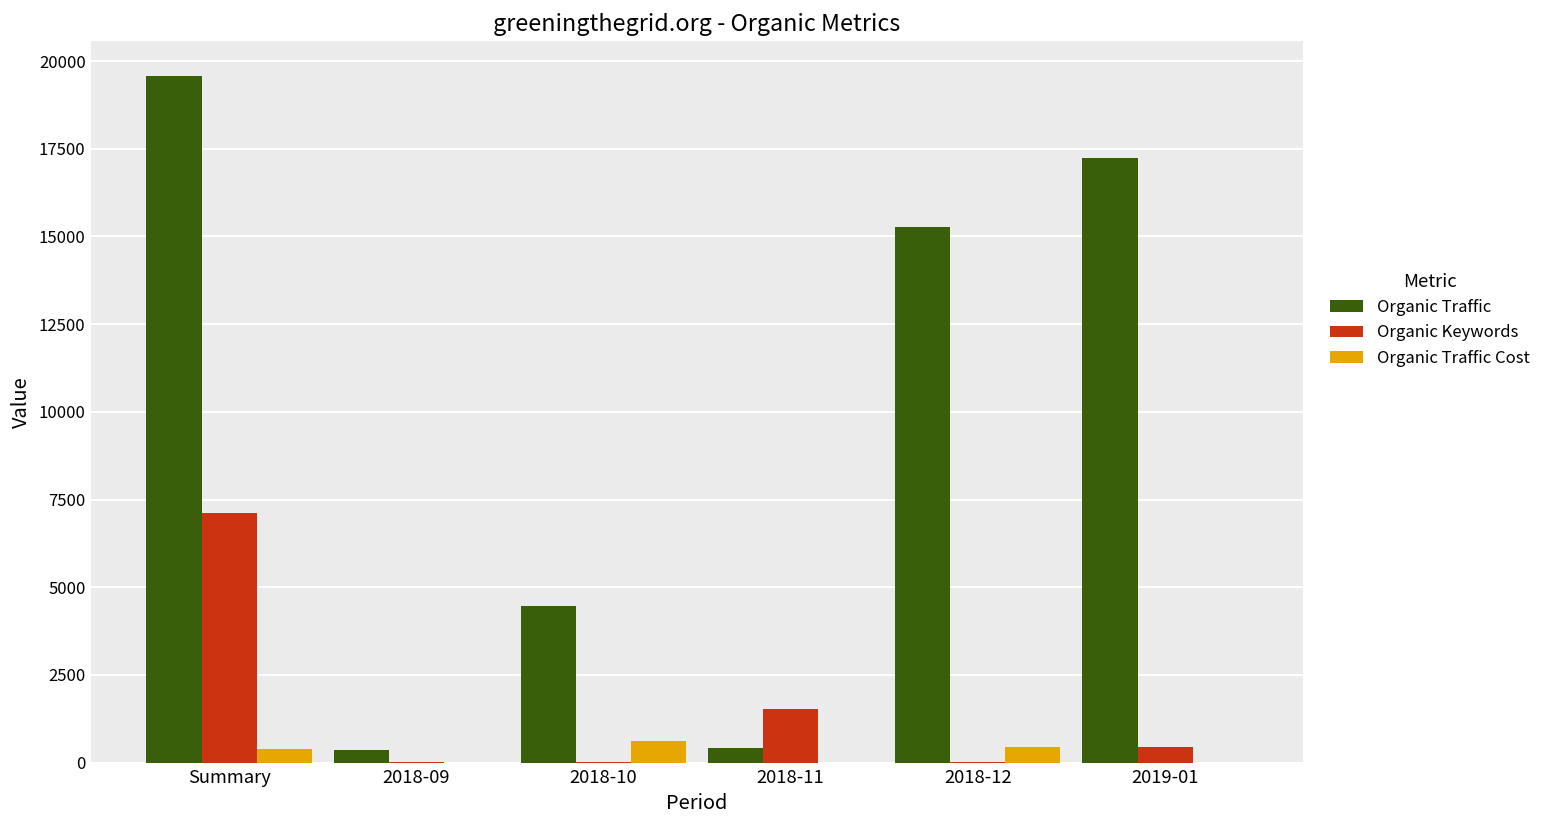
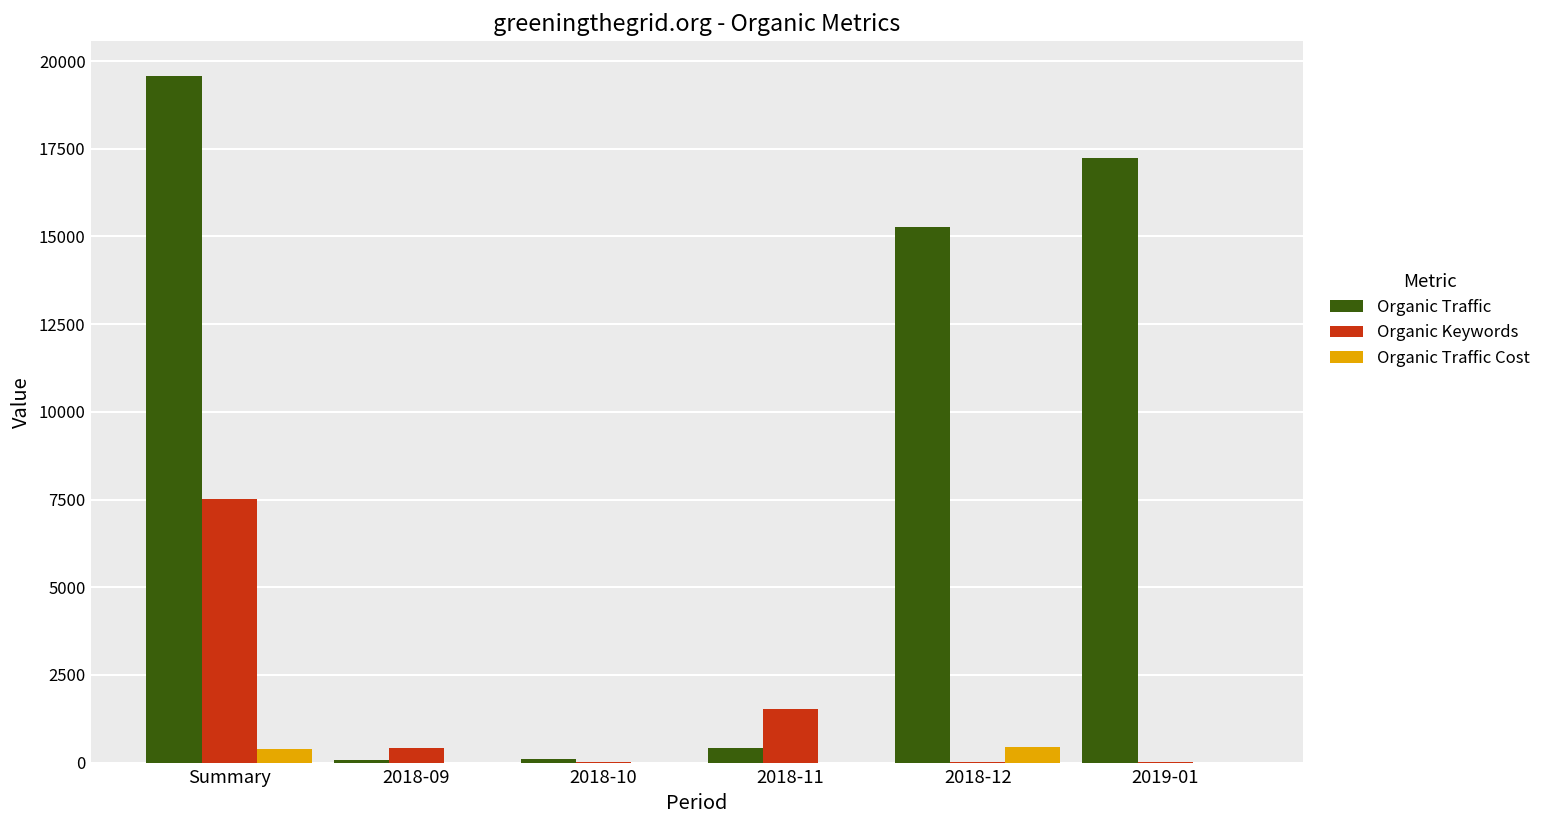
  {
    "Organic Traffic": {
      "Summary": 19600,
-     "2018-09": 400,
-     "2018-10": 4500,
+     "2018-09": 100,
+     "2018-10": 100,
      "2018-11": 400,
      "2018-12": 15300,
      "2019-01": 17200
    },
    "Organic Keywords": {
-     "Summary": 7100,
-     "2018-09": 0,
+     "Summary": 7500,
+     "2018-09": 400,
      "2018-11": 1500,
-     "2019-01": 400
+     "2019-01": 0
    },
    "Organic Traffic Cost": {
      "Summary": 400,
-     "2018-10": 600,
+     "2018-10": 0,
      "2018-12": 400
    }
  }
